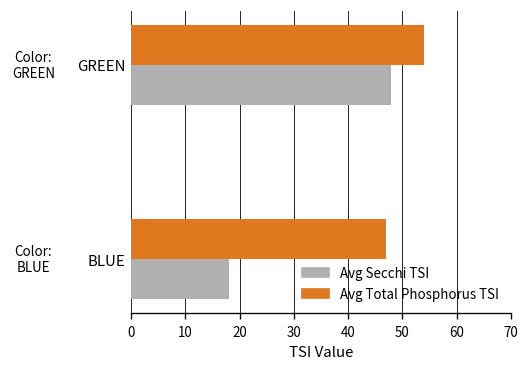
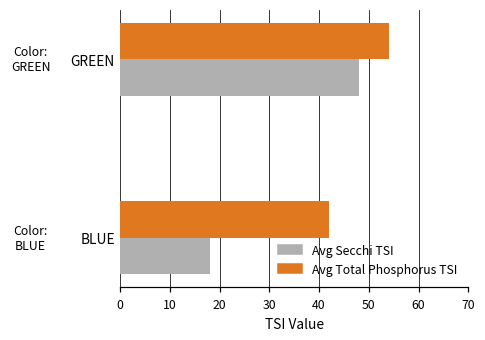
  {
    "Avg Secchi TSI": {
      "GREEN": 48,
      "BLUE": 18
    },
    "Avg Total Phosphorus TSI": {
      "GREEN": 54,
-     "BLUE": 47
+     "BLUE": 42
    }
  }
